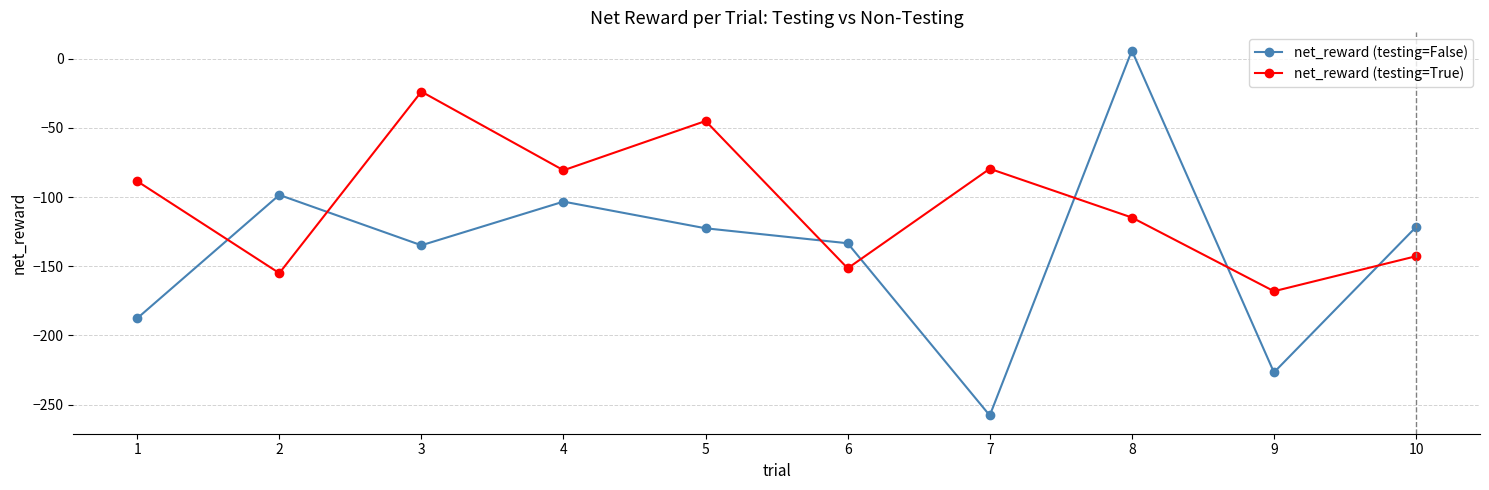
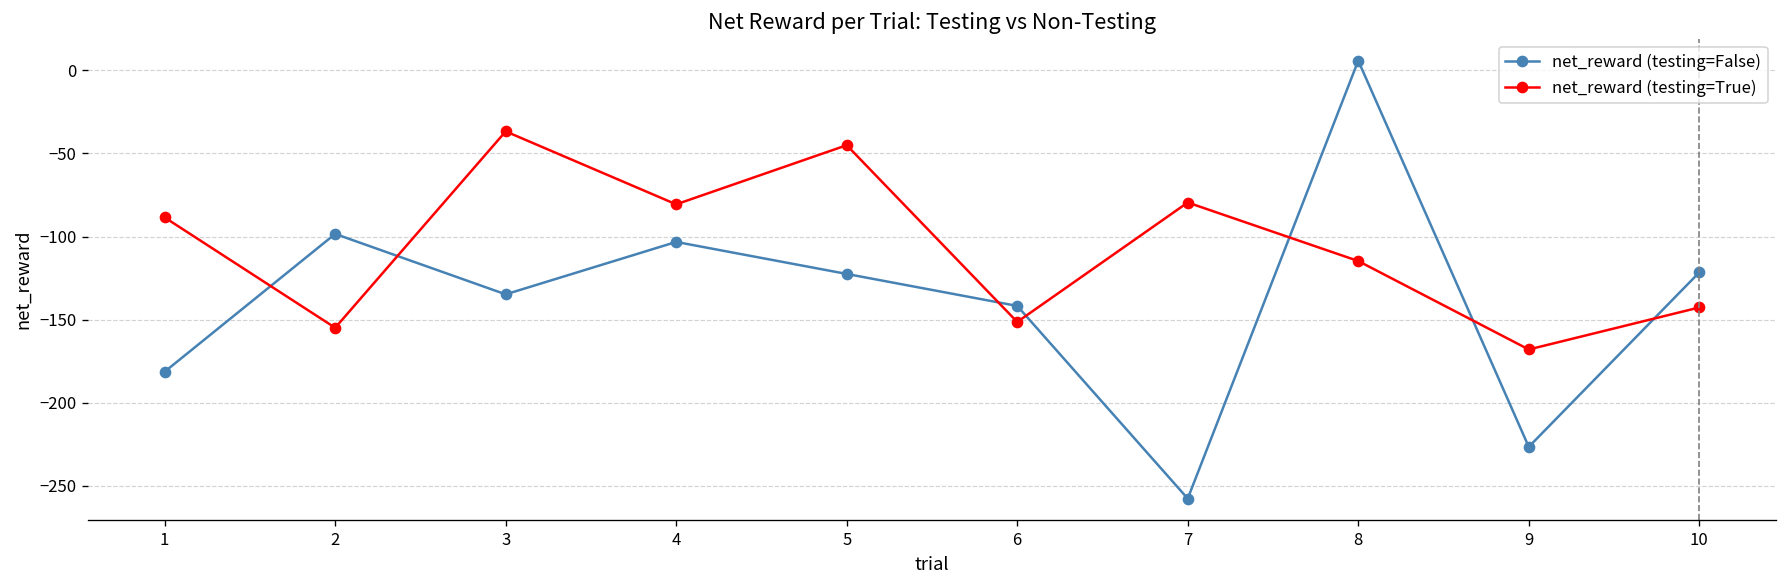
  {
    "net_reward (testing=False)": {
-     "1": -188,
+     "1": -181,
      "2": -98,
      "3": -135,
      "4": -103,
      "5": -123,
-     "6": -133,
+     "6": -142,
      "7": -258,
      "8": 6,
      "9": -227,
      "10": -122
    },
    "net_reward (testing=True)": {
      "1": -89,
      "2": -155,
-     "3": -24,
+     "3": -37,
      "4": -81,
      "5": -45,
      "6": -151,
      "7": -80,
      "8": -115,
      "9": -168,
      "10": -143
    }
  }
